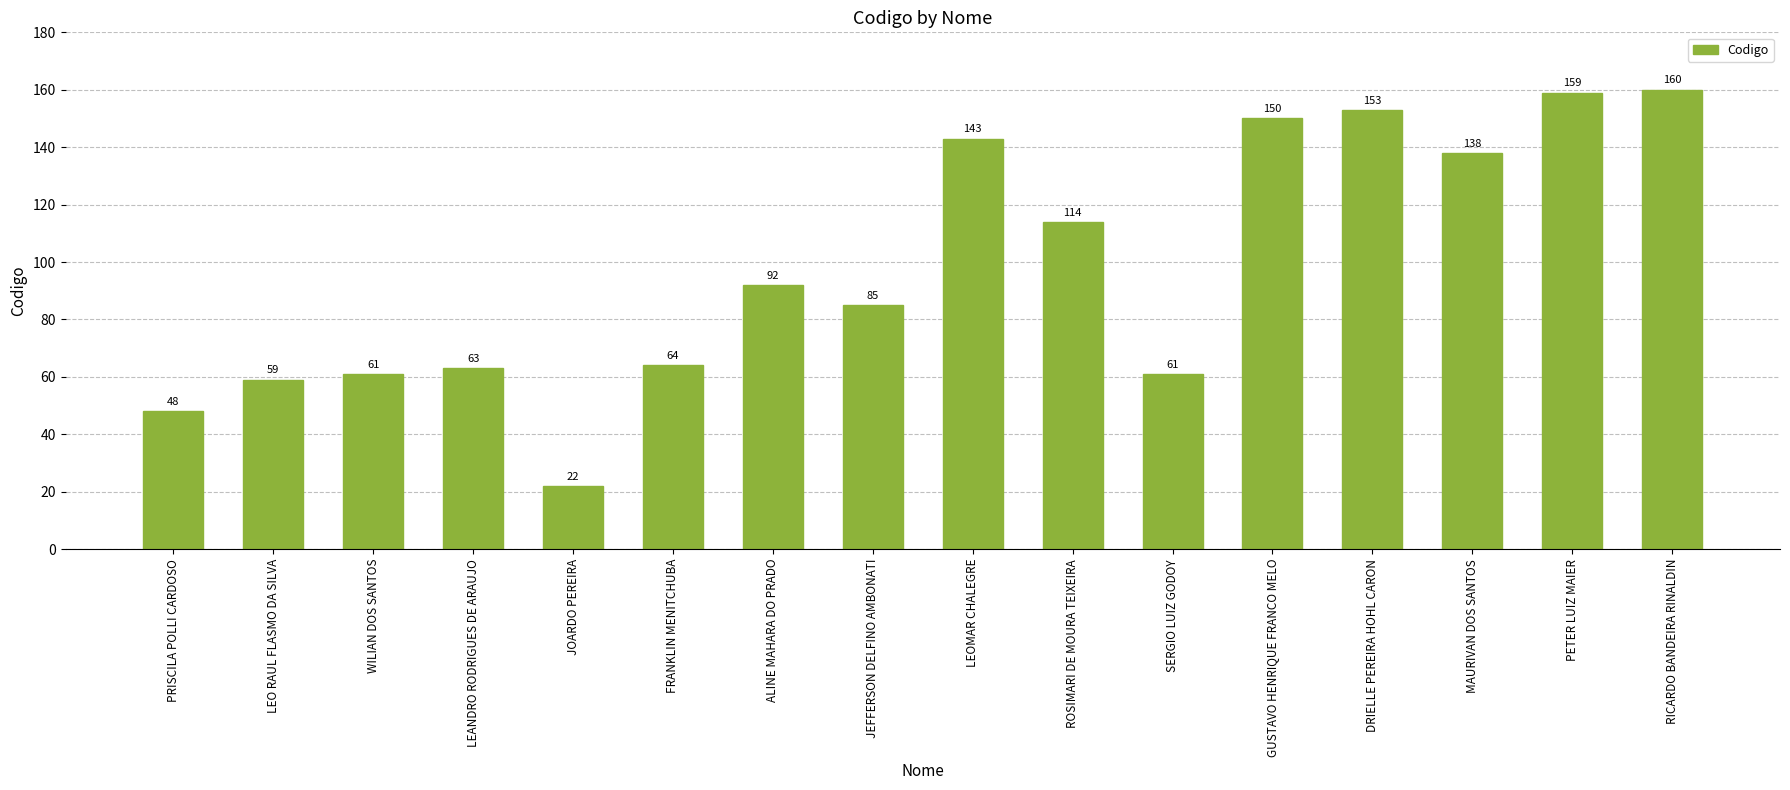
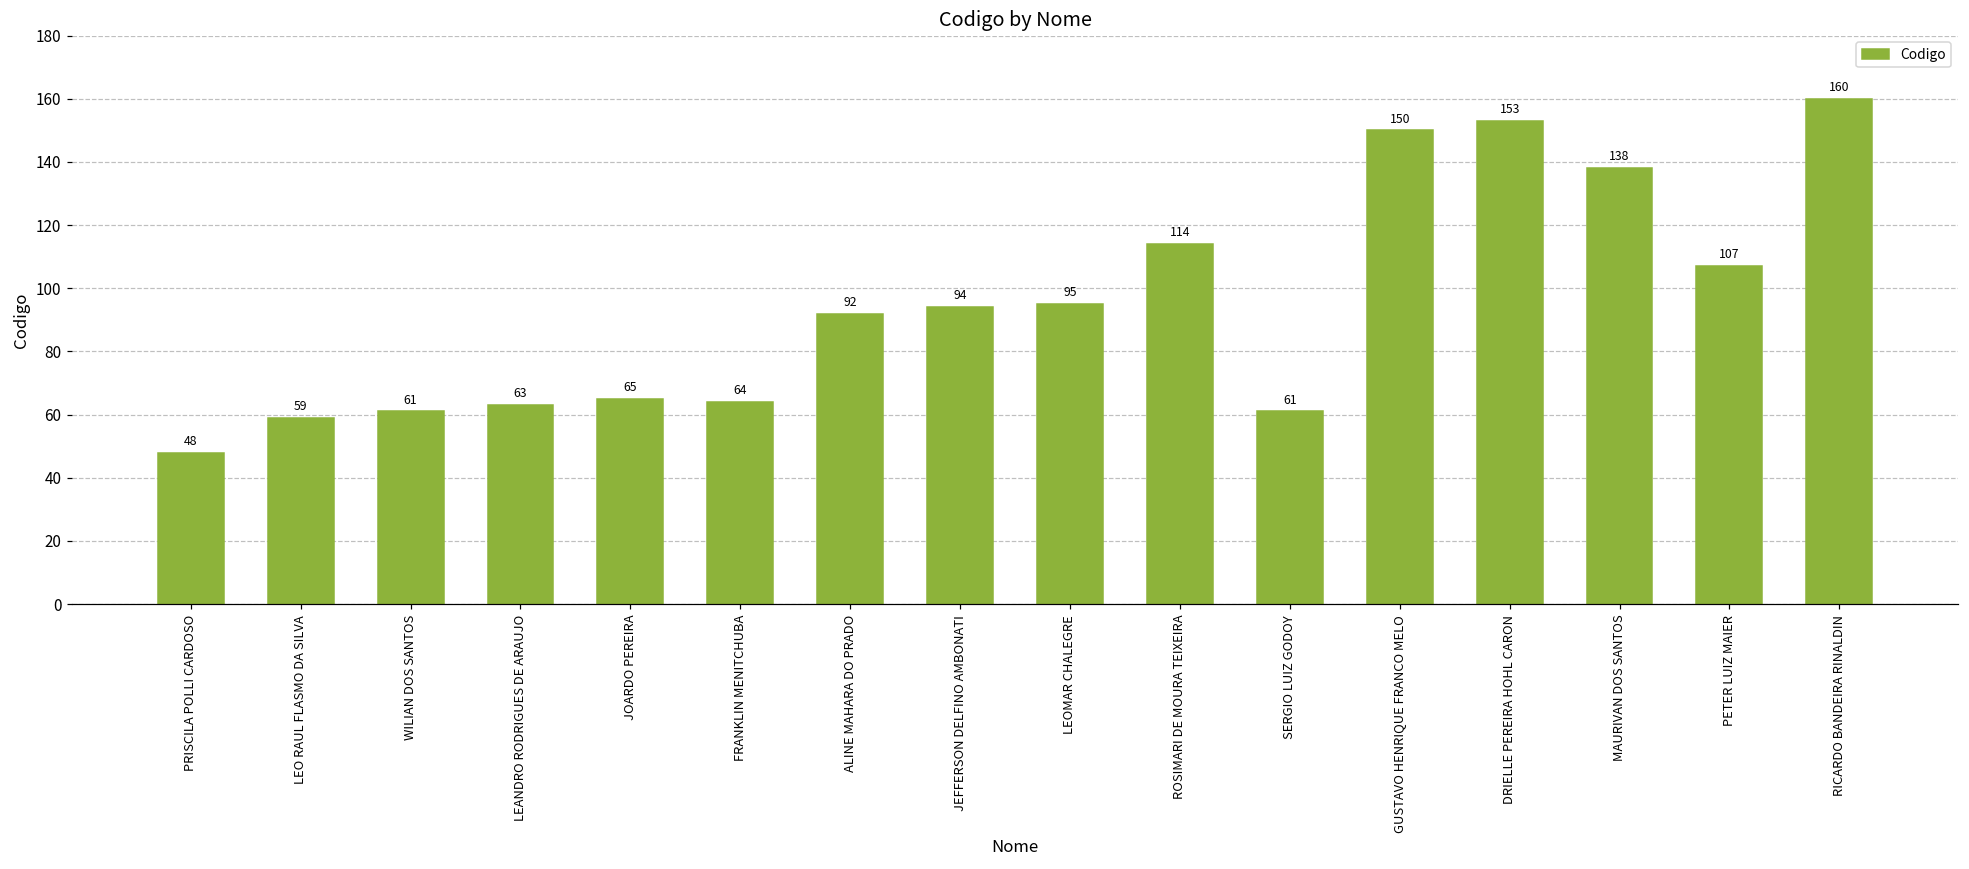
  {
    "PRISCILA POLLI CARDOSO": 48,
    "LEO RAUL FLASMO DA SILVA": 59,
    "WILIAN DOS SANTOS": 61,
    "LEANDRO RODRIGUES DE ARAUJO": 63,
-   "JOARDO PEREIRA": 22,
+   "JOARDO PEREIRA": 65,
    "FRANKLIN MENITCHUBA": 64,
    "ALINE MAHARA DO PRADO": 92,
-   "JEFFERSON DELFINO AMBONATI": 85,
-   "LEOMAR CHALEGRE": 143,
+   "JEFFERSON DELFINO AMBONATI": 94,
+   "LEOMAR CHALEGRE": 95,
    "ROSIMARI DE MOURA TEIXEIRA": 114,
    "SERGIO LUIZ GODOY": 61,
    "GUSTAVO HENRIQUE FRANCO MELO": 150,
    "DRIELLE PEREIRA HOHL CARON": 153,
    "MAURIVAN DOS SANTOS": 138,
-   "PETER LUIZ MAIER": 159,
+   "PETER LUIZ MAIER": 107,
    "RICARDO BANDEIRA RINALDIN": 160
  }
